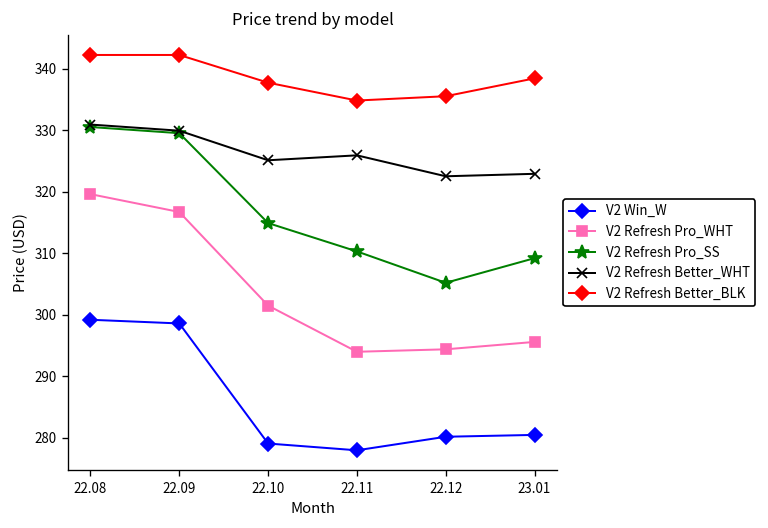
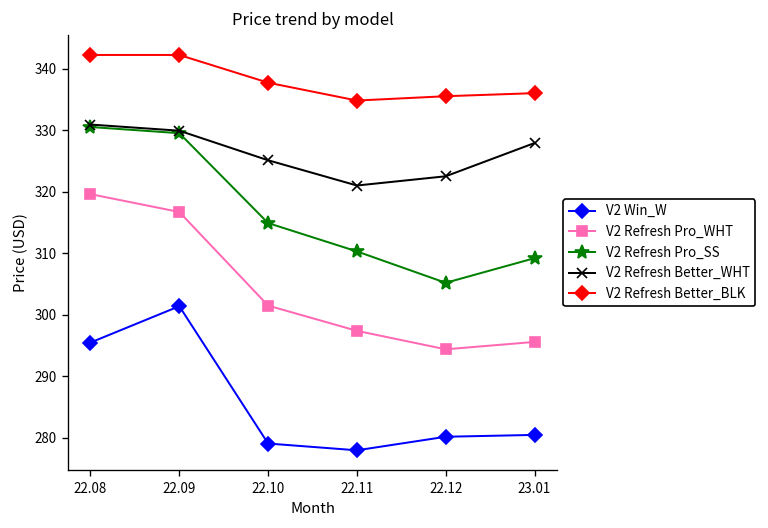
  {
    "V2 Win_W": {
-     "22.08": 299,
-     "22.09": 299,
+     "22.08": 296,
+     "22.09": 301,
      "22.10": 279,
      "22.11": 278,
      "22.12": 280,
      "23.01": 281
    },
    "V2 Refresh Pro_WHT": {
      "22.08": 320,
      "22.09": 317,
      "22.10": 302,
-     "22.11": 294,
+     "22.11": 297,
      "22.12": 294,
      "23.01": 296
    },
    "V2 Refresh Pro_SS": {
      "22.10": 315,
      "22.11": 310,
      "22.12": 305,
      "23.01": 309
    },
    "V2 Refresh Better_WHT": {
      "22.10": 325,
-     "22.11": 326,
+     "22.11": 321,
      "22.12": 323,
-     "23.01": 323
+     "23.01": 328
    },
    "V2 Refresh Better_BLK": {
      "22.08": 342,
      "22.09": 342,
      "22.10": 338,
      "22.11": 335,
      "22.12": 336,
-     "23.01": 338
+     "23.01": 336
    }
  }
